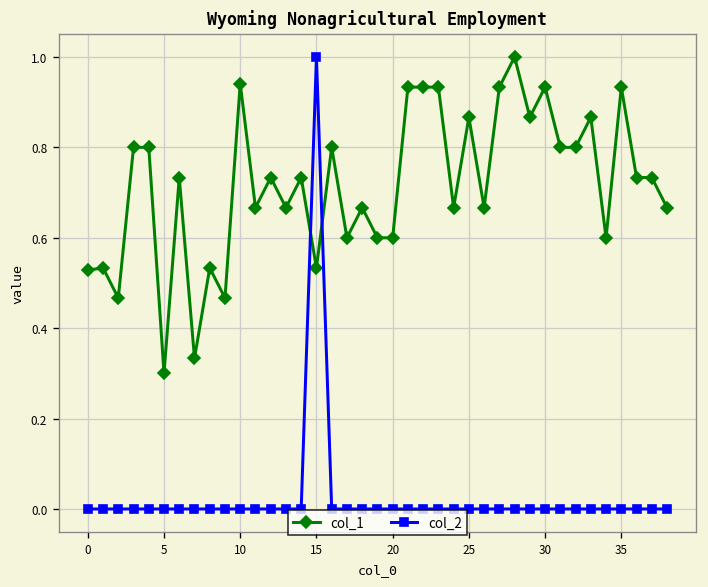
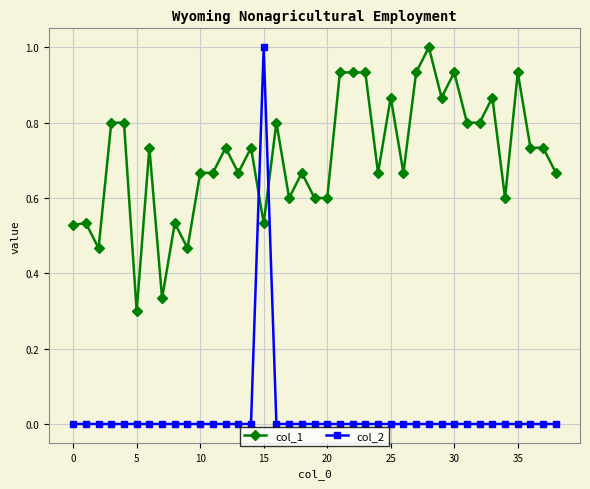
  {
    "col_1": {
      "0": 0.53,
      "5": 0.30,
-     "10": 0.94,
+     "10": 0.67,
      "15": 0.53,
      "20": 0.60,
      "25": 0.87,
      "30": 0.93,
      "35": 0.93
    },
    "col_2": {
      "0": 0.00,
      "5": 0.00,
      "10": 0.00,
      "15": 1.00,
      "20": 0.00,
      "25": 0.00,
      "30": 0.00,
      "35": 0.00
    }
  }
